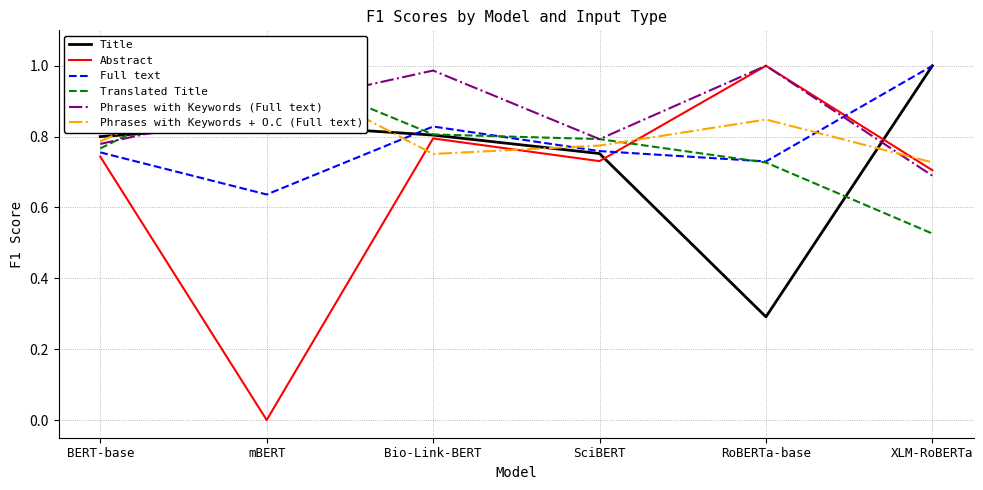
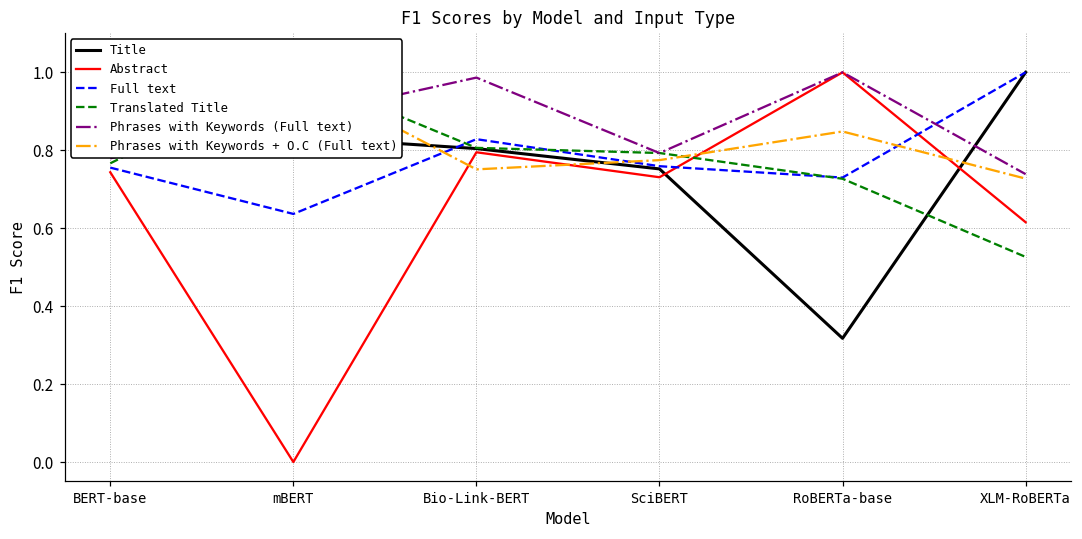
  {
    "Title": {
      "BERT-base": 0.80,
-     "RoBERTa-base": 0.29
+     "RoBERTa-base": 0.32
    },
    "Abstract": {
      "BERT-base": 0.74,
      "mBERT": 0.00,
      "Bio-Link-BERT": 0.79,
      "SciBERT": 0.73,
-     "XLM-RoBERTa": 0.71
+     "XLM-RoBERTa": 0.62
    },
    "Full text": {
      "BERT-base": 0.76,
      "mBERT": 0.64,
      "Bio-Link-BERT": 0.83
    },
    "Translated Title": {
      "BERT-base": 0.77,
      "XLM-RoBERTa": 0.53
    },
    "Phrases with Keywords (Full text)": {
      "Bio-Link-BERT": 0.99,
-     "XLM-RoBERTa": 0.69
+     "XLM-RoBERTa": 0.74
    },
    "Phrases with Keywords + O.C (Full text)": {
      "Bio-Link-BERT": 0.75,
      "SciBERT": 0.77,
      "RoBERTa-base": 0.85,
      "XLM-RoBERTa": 0.73
    }
  }
